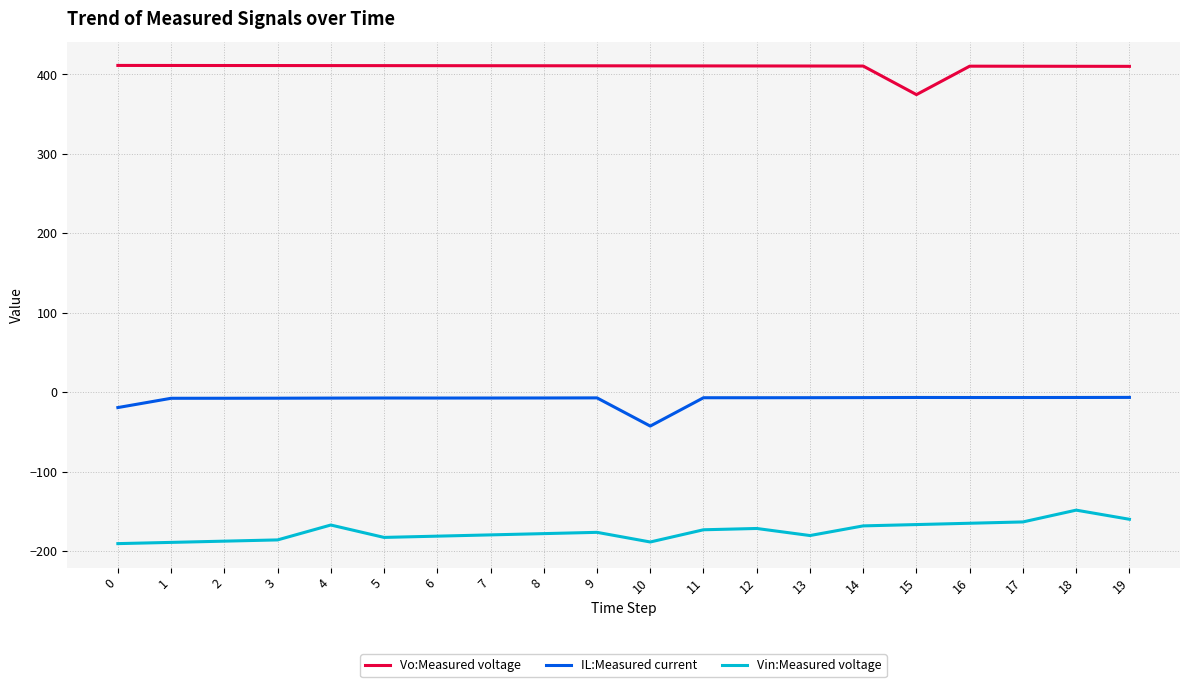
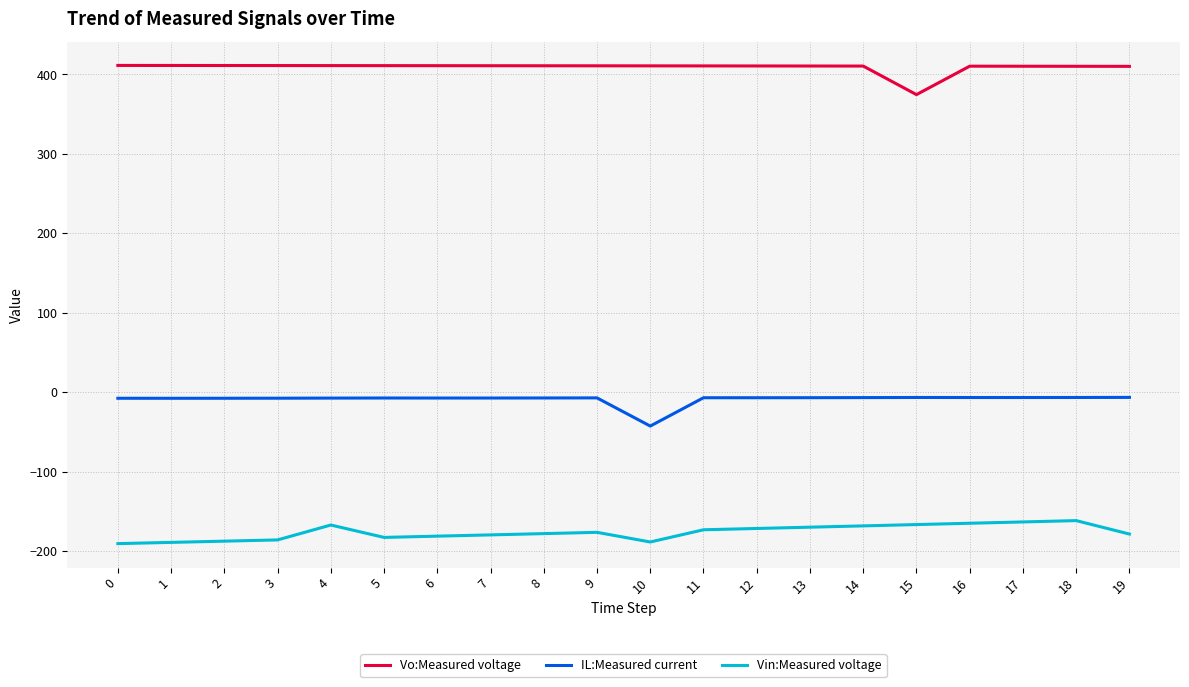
  {
    "Vo:Measured voltage": {
      "0": 410,
      "1": 410,
      "2": 410,
      "3": 410,
      "4": 410,
      "5": 410,
      "6": 410,
      "7": 410,
      "8": 410,
      "9": 410,
      "10": 410,
      "11": 410,
      "12": 410,
      "13": 410,
      "14": 410,
      "15": 370,
      "16": 410,
      "17": 410,
      "18": 410,
      "19": 410
    },
    "IL:Measured current": {
-     "0": -20,
+     "0": -10,
      "1": -10,
      "2": -10,
      "3": -10,
      "4": -10,
      "5": -10,
      "6": -10,
      "7": -10,
      "8": -10,
      "9": -10,
      "10": -40,
      "11": -10,
      "12": -10,
      "13": -10,
      "14": -10,
      "15": -10,
      "16": -10,
      "17": -10,
      "18": -10,
      "19": -10
    },
    "Vin:Measured voltage": {
      "0": -190,
      "1": -190,
      "2": -190,
      "3": -190,
      "4": -170,
      "5": -180,
      "6": -180,
      "7": -180,
      "8": -180,
      "9": -180,
      "10": -190,
      "11": -170,
      "12": -170,
-     "13": -180,
+     "13": -170,
      "14": -170,
      "15": -170,
      "16": -170,
      "17": -160,
-     "18": -150,
-     "19": -160
+     "18": -160,
+     "19": -180
    }
  }
